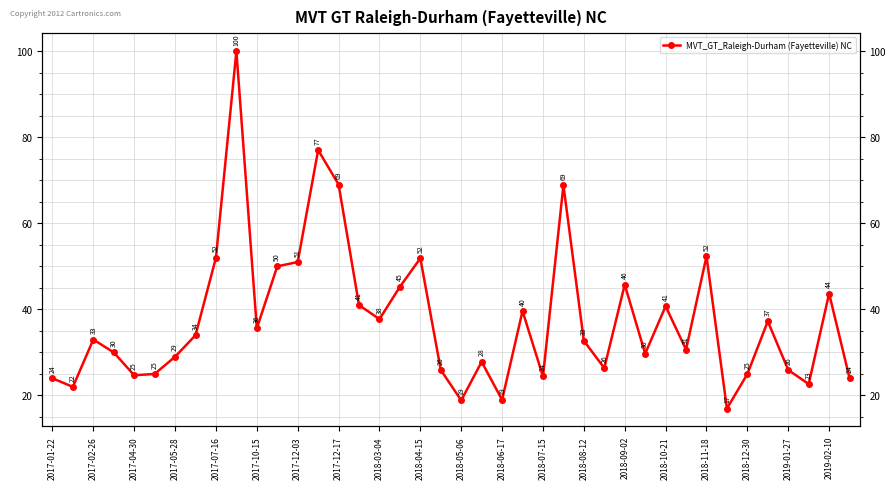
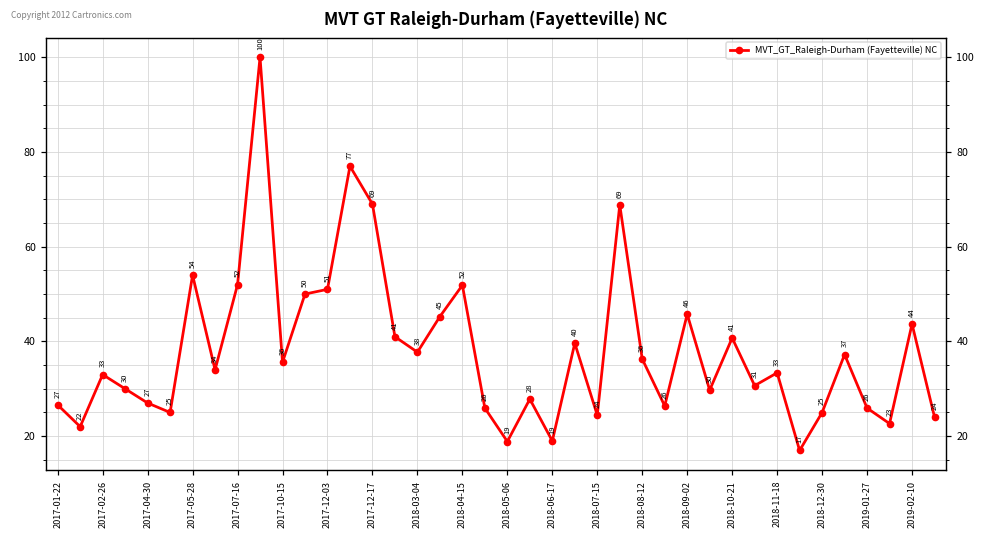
  {
-   "2017-01-22": 24,
+   "2017-01-22": 27,
    "2017-02-26": 33,
-   "2017-04-30": 25,
-   "2017-05-28": 29,
+   "2017-04-30": 27,
+   "2017-05-28": 54,
    "2017-07-16": 52,
    "2017-10-15": 36,
    "2017-12-03": 51,
    "2017-12-17": 69,
    "2018-03-04": 38,
    "2018-04-15": 52,
    "2018-05-06": 19,
    "2018-06-17": 19,
    "2018-07-15": 24,
-   "2018-08-12": 33,
+   "2018-08-12": 36,
    "2018-09-02": 46,
    "2018-10-21": 41,
-   "2018-11-18": 52,
+   "2018-11-18": 33,
    "2018-12-30": 25,
    "2019-01-27": 26,
    "2019-02-10": 44
  }
